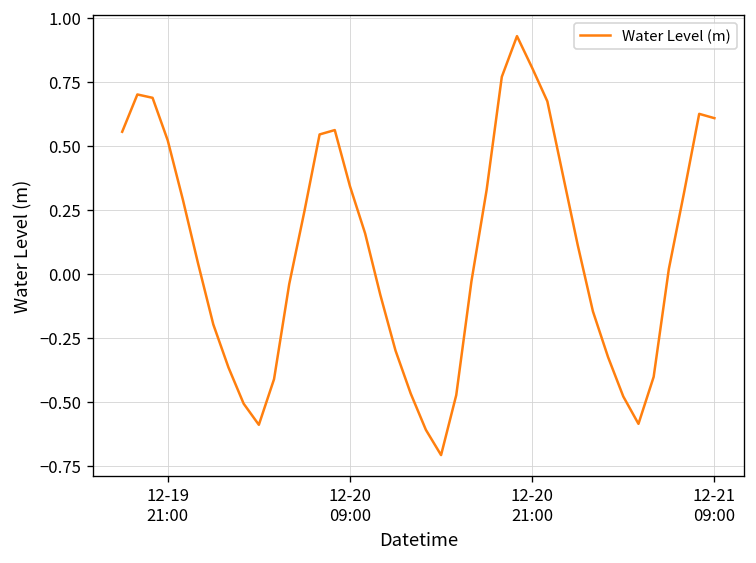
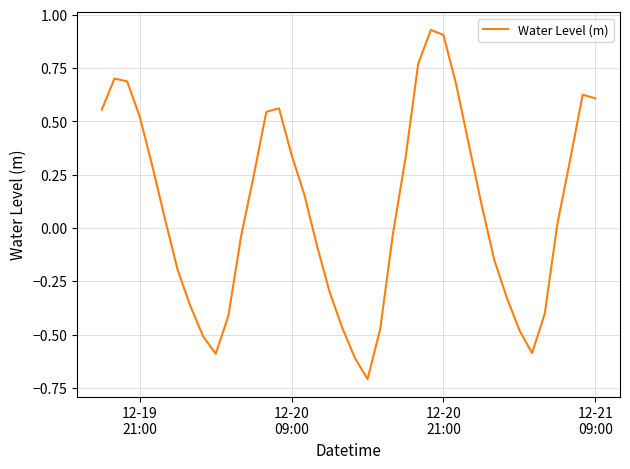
  {
    "12-19 21:00": 0.52,
    "12-20 09:00": 0.34,
-   "12-20 21:00": 0.81,
+   "12-20 21:00": 0.91,
    "12-21 09:00": 0.61
  }
